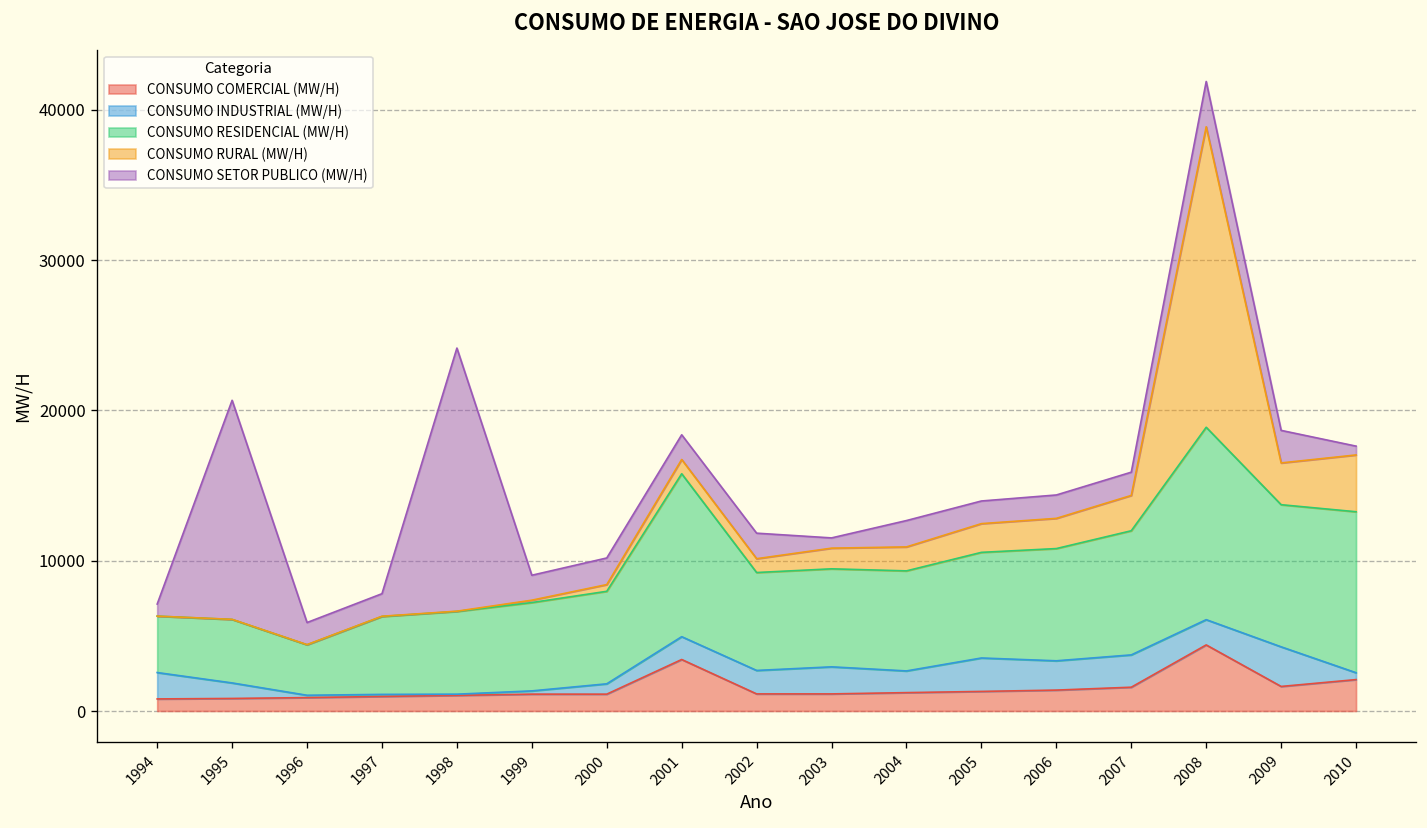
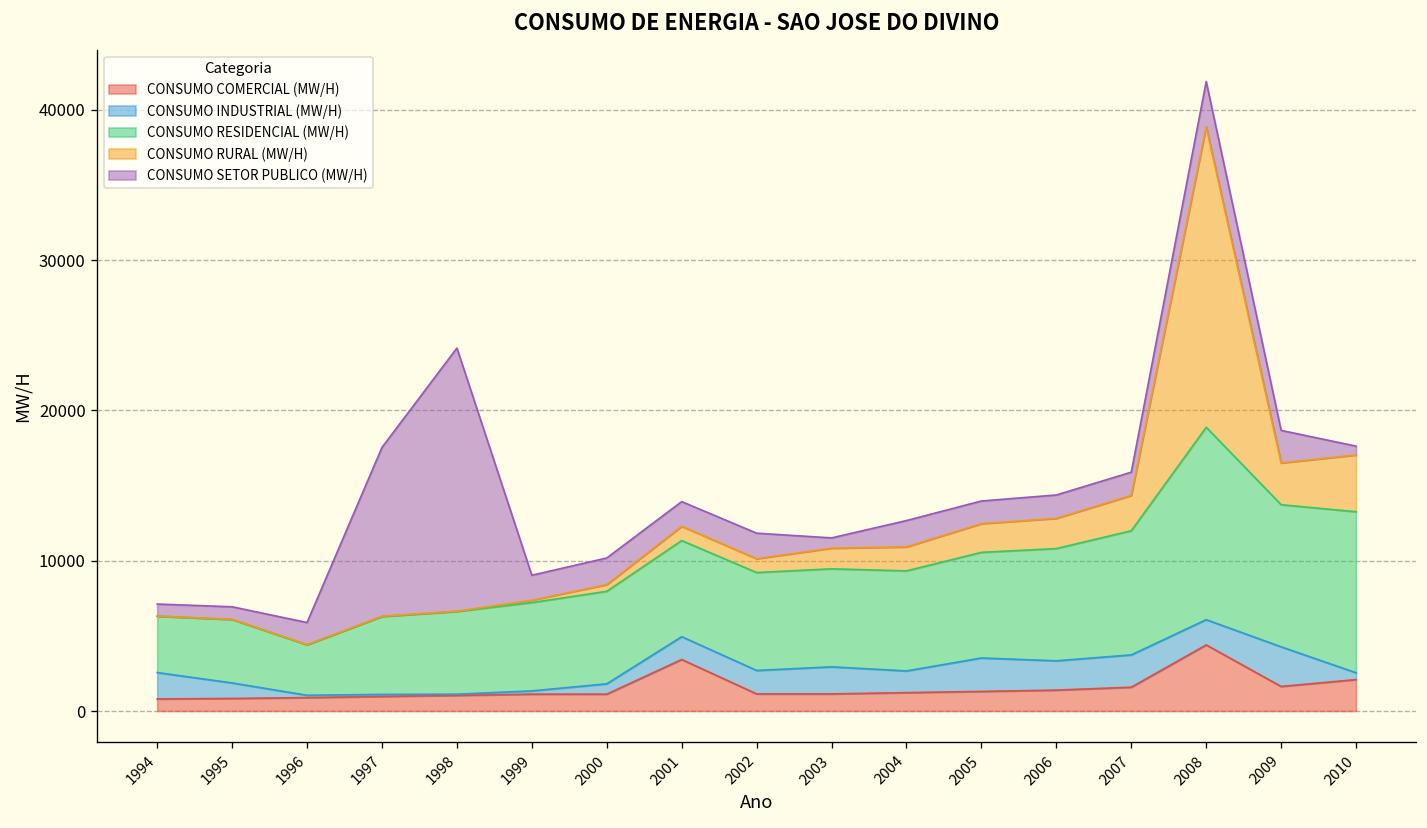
  {
    "CONSUMO COMERCIAL (MW/H)": {
      "1994": 800,
      "1995": 800,
      "1999": 1100,
      "2000": 1100,
      "2001": 3400,
      "2002": 1100,
      "2003": 1100,
      "2004": 1200,
      "2005": 1300,
      "2006": 1400,
      "2007": 1600,
      "2008": 4400,
      "2009": 1600,
      "2010": 2100
    },
    "CONSUMO INDUSTRIAL (MW/H)": {
      "1994": 1800,
      "1995": 1000,
      "1999": 200,
      "2000": 700,
      "2001": 1500,
      "2002": 1600,
      "2003": 1800,
      "2004": 1400,
      "2005": 2200,
      "2006": 2000,
      "2007": 2200,
      "2008": 1700,
      "2009": 2600,
      "2010": 500
    },
    "CONSUMO RESIDENCIAL (MW/H)": {
      "2000": 6200,
-     "2001": 10800,
+     "2001": 6400,
      "2002": 6500,
      "2003": 6500,
      "2004": 6700,
      "2005": 7000,
      "2006": 7500,
      "2007": 8300,
      "2008": 12800,
      "2009": 9500,
      "2010": 10700
    },
    "CONSUMO RURAL (MW/H)": {
      "2000": 400,
      "2001": 900,
      "2002": 900,
      "2003": 1400,
      "2004": 1600,
      "2005": 1900,
      "2006": 2000,
      "2007": 2400,
      "2008": 20000,
      "2009": 2800,
      "2010": 3800
    },
    "CONSUMO SETOR PUBLICO (MW/H)": {
      "1994": 800,
-     "1995": 14600,
+     "1995": 800,
      "1996": 1500,
-     "1997": 1500,
+     "1997": 11200,
      "1998": 17500,
      "1999": 1700,
      "2000": 1800,
      "2001": 1600,
      "2002": 1700,
      "2003": 700,
      "2004": 1800,
      "2005": 1500,
      "2006": 1600,
      "2007": 1500,
      "2008": 3000,
      "2009": 2200,
      "2010": 600
    }
  }
